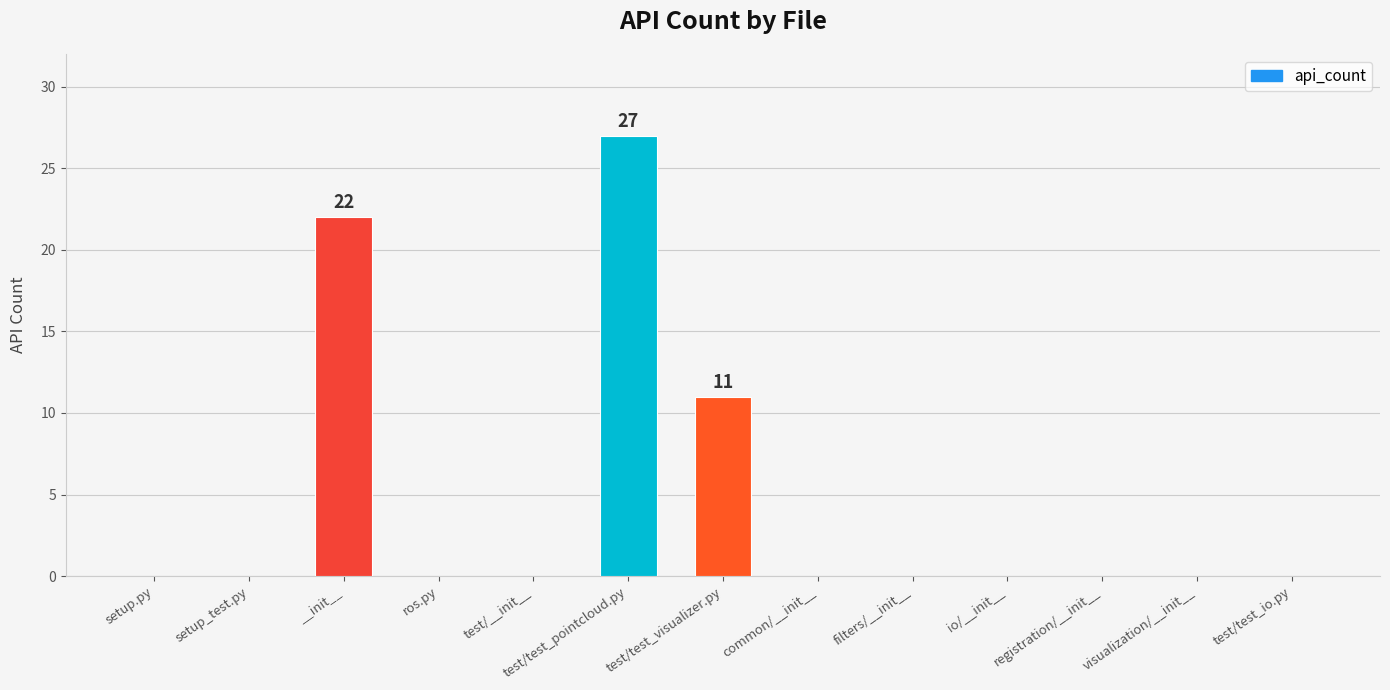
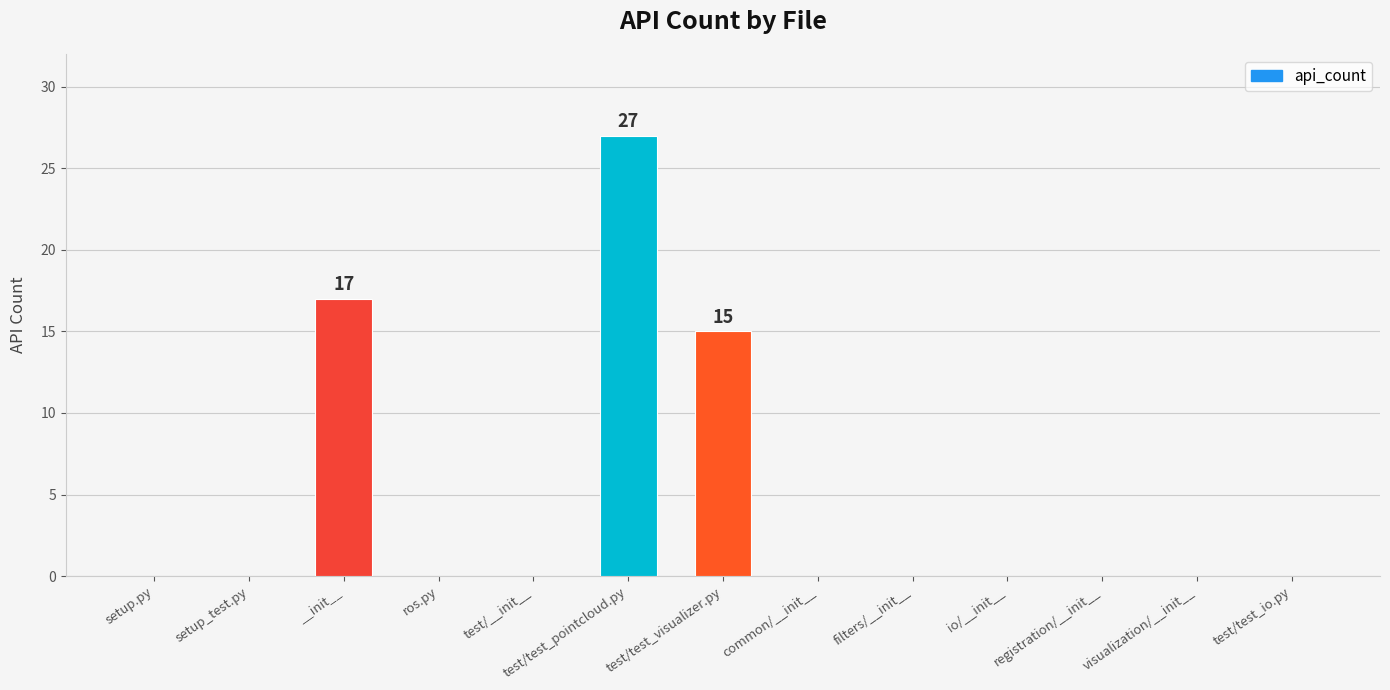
  {
-   "__init__": 22,
+   "__init__": 17,
    "test/test_pointcloud.py": 27,
-   "test/test_visualizer.py": 11
+   "test/test_visualizer.py": 15
  }
